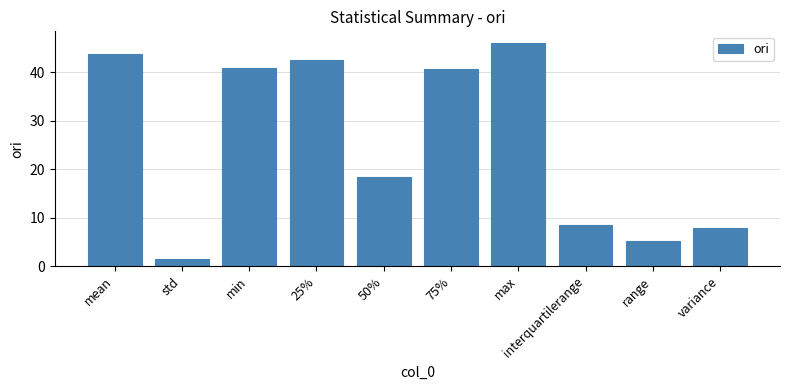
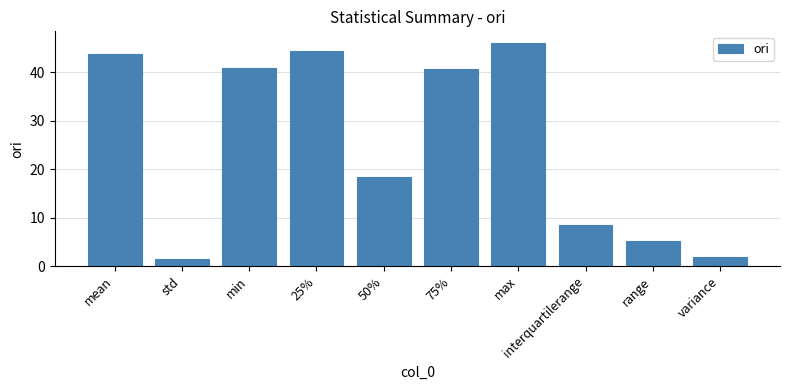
  {
    "mean": 44,
    "std": 1,
    "min": 41,
-   "25%": 42,
+   "25%": 44,
    "50%": 18,
    "75%": 41,
    "max": 46,
    "interquartilerange": 8,
    "range": 5,
-   "variance": 8
+   "variance": 2
  }
